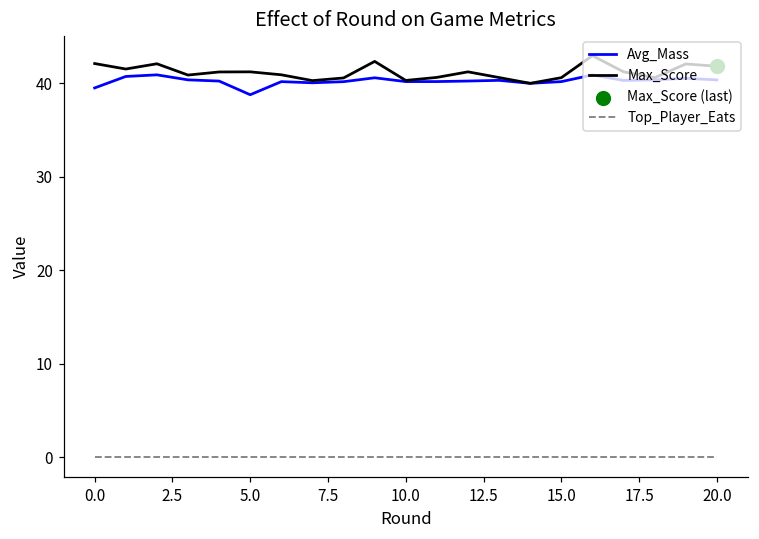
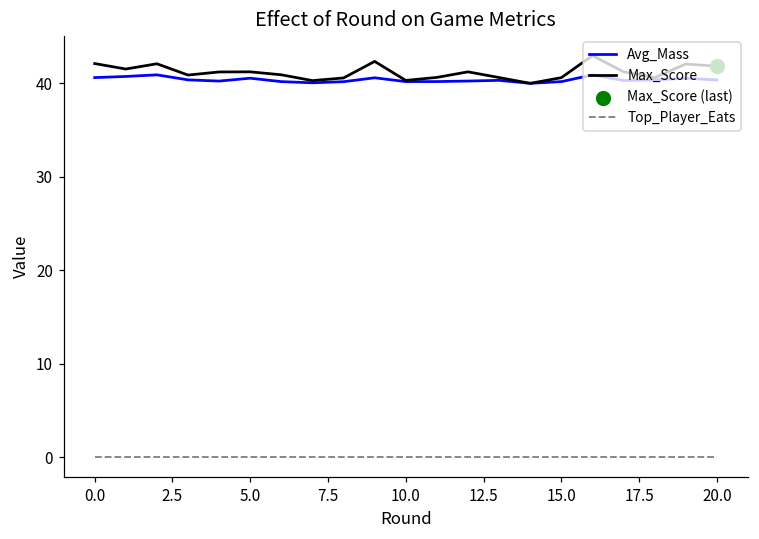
  {
    "Avg_Mass": {
-     "0.0": 40,
-     "5.0": 39,
+     "0.0": 41,
+     "5.0": 41,
      "15.0": 40
    },
    "Max_Score": {
      "0.0": 42,
      "5.0": 41,
      "15.0": 41
    },
    "Top_Player_Eats": {
      "0.0": 0,
      "5.0": 0,
      "10.0": 0,
      "15.0": 0,
      "20.0": 0
    }
  }
